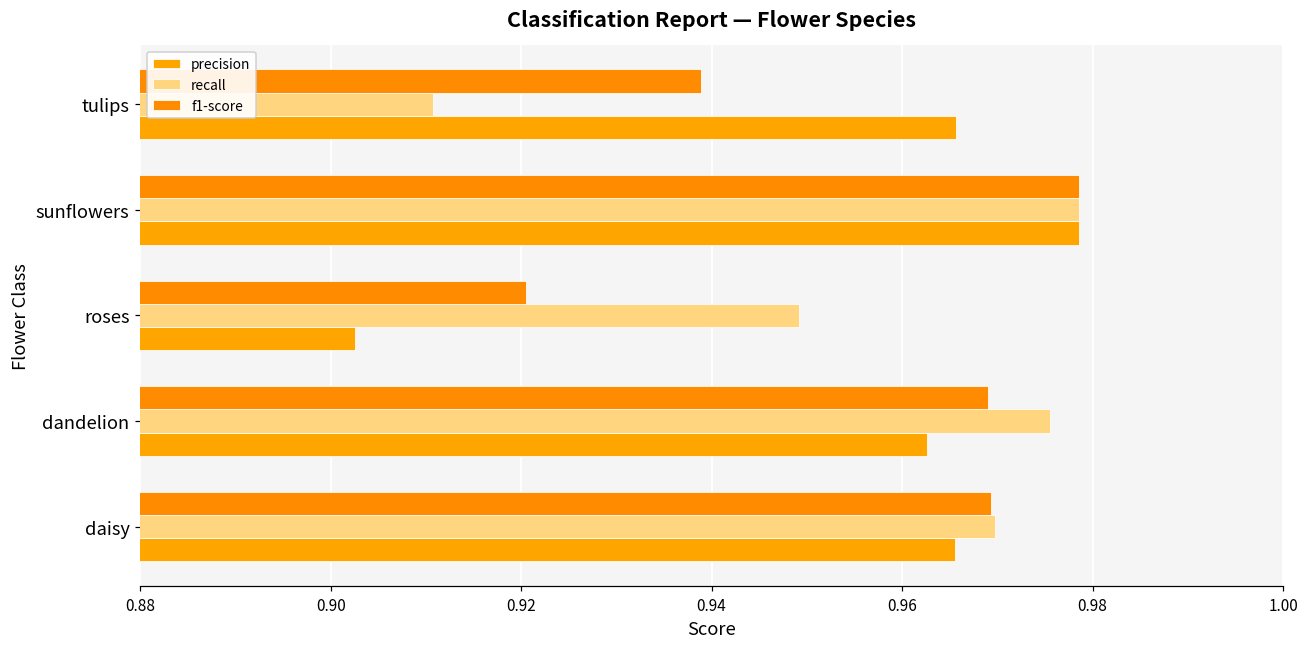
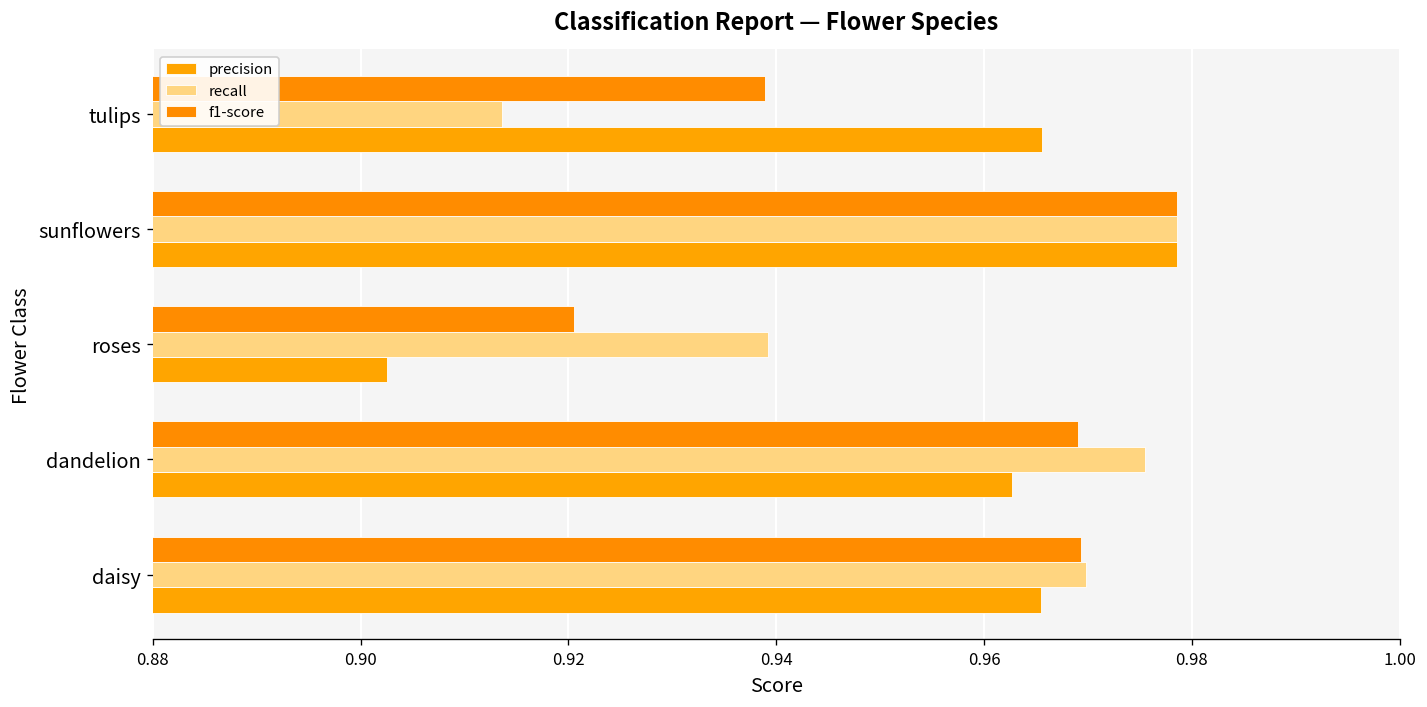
  {
    "recall": {
-     "tulips": 0.911,
+     "tulips": 0.914,
      "sunflowers": 0.979,
-     "roses": 0.949,
+     "roses": 0.939,
      "dandelion": 0.976,
      "daisy": 0.970
    }
  }
